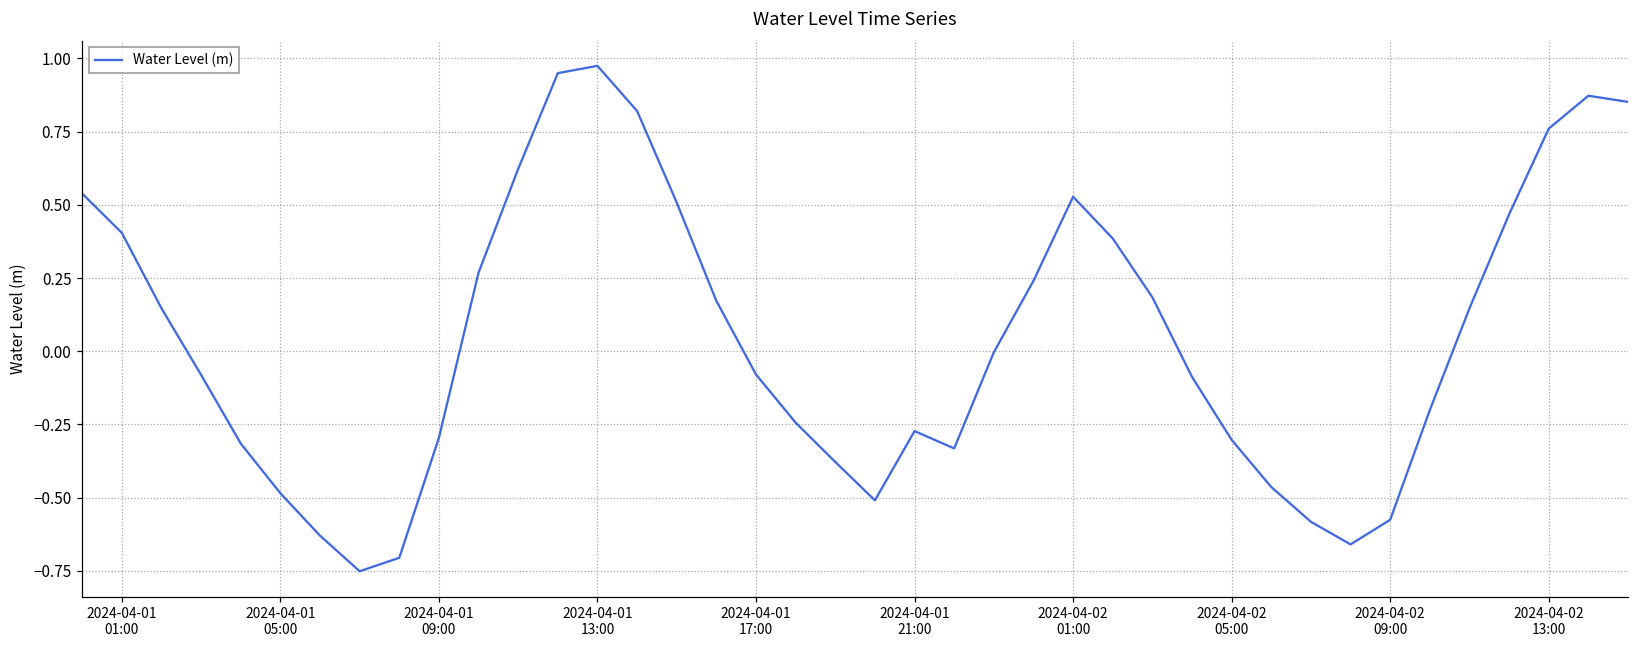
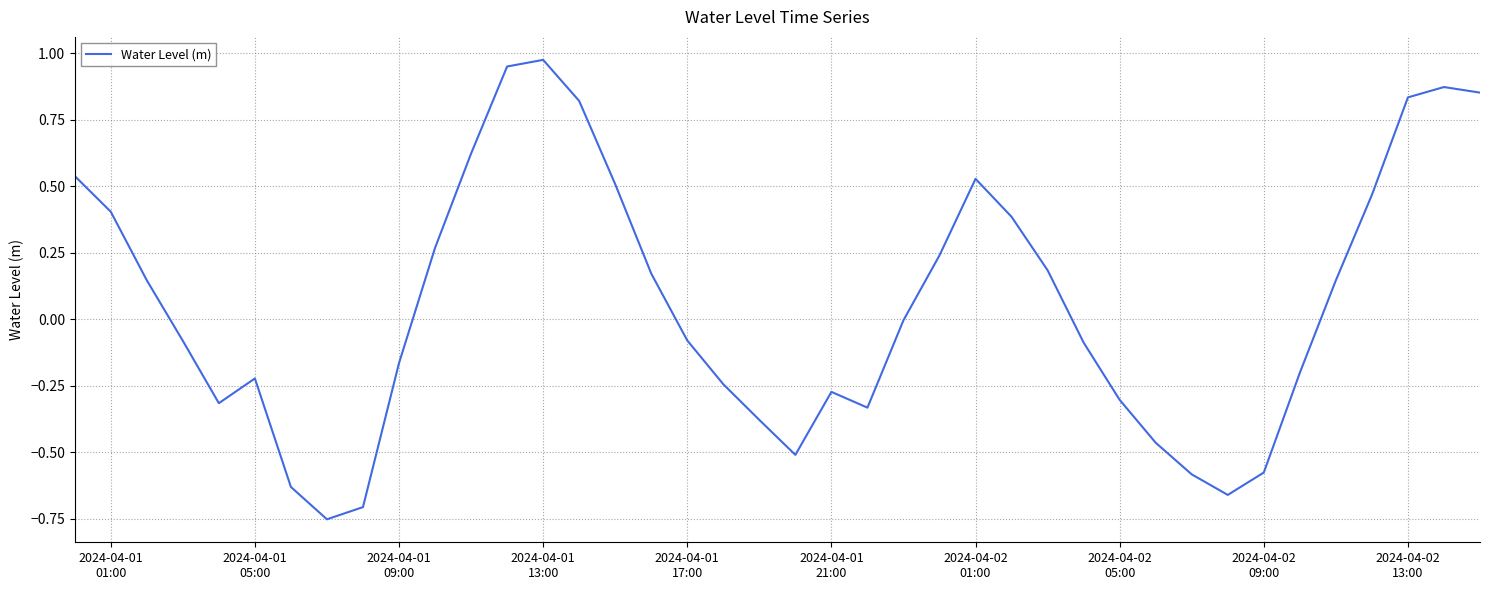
  {
    "2024-04-01 01:00": 0.40,
-   "2024-04-01 05:00": -0.49,
-   "2024-04-01 09:00": -0.30,
+   "2024-04-01 05:00": -0.22,
+   "2024-04-01 09:00": -0.16,
    "2024-04-01 13:00": 0.97,
    "2024-04-01 17:00": -0.08,
    "2024-04-01 21:00": -0.27,
    "2024-04-02 01:00": 0.53,
    "2024-04-02 05:00": -0.30,
    "2024-04-02 09:00": -0.58,
-   "2024-04-02 13:00": 0.76
+   "2024-04-02 13:00": 0.83
  }
